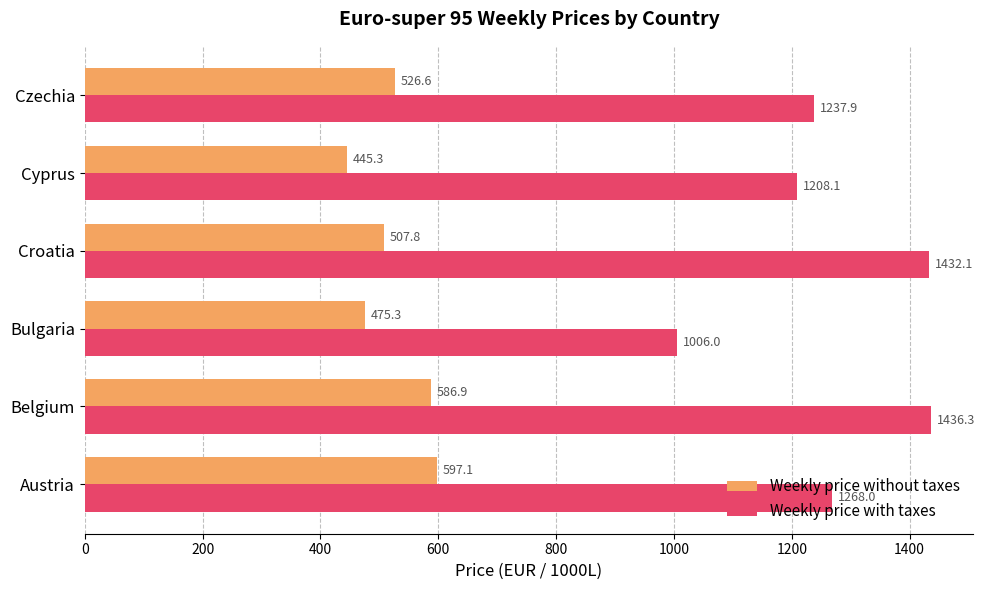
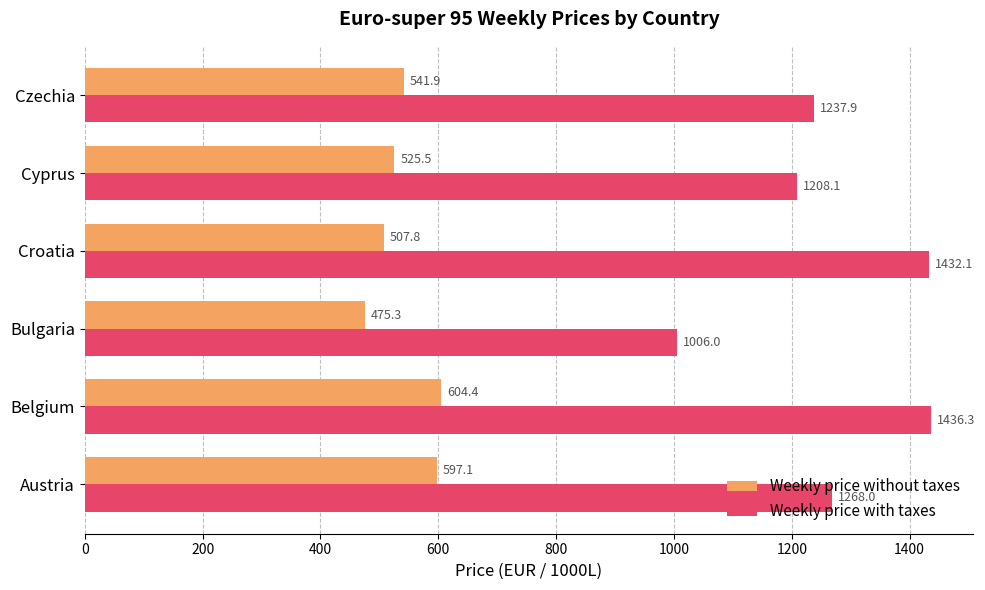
  {
    "Weekly price without taxes": {
-     "Czechia": 526.6,
-     "Cyprus": 445.3,
+     "Czechia": 541.9,
+     "Cyprus": 525.5,
      "Croatia": 507.8,
      "Bulgaria": 475.3,
-     "Belgium": 586.9,
+     "Belgium": 604.4,
      "Austria": 597.1
    },
    "Weekly price with taxes": {
      "Czechia": 1237.9,
      "Cyprus": 1208.1,
      "Croatia": 1432.1,
      "Bulgaria": 1006.0,
      "Belgium": 1436.3,
      "Austria": 1268.0
    }
  }
